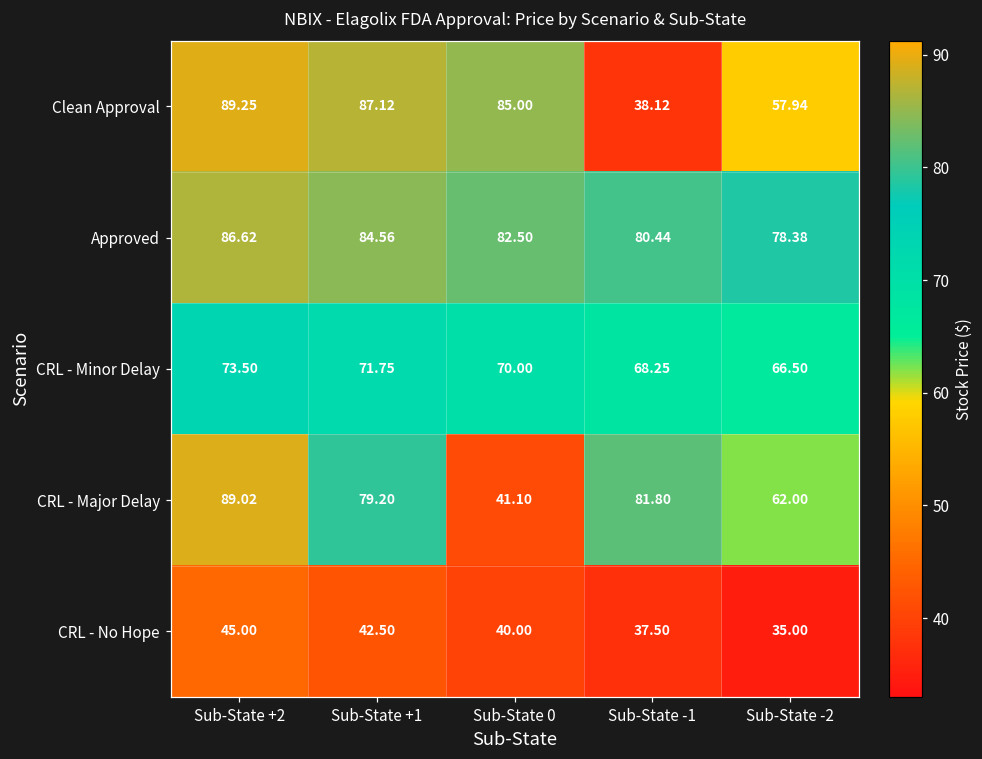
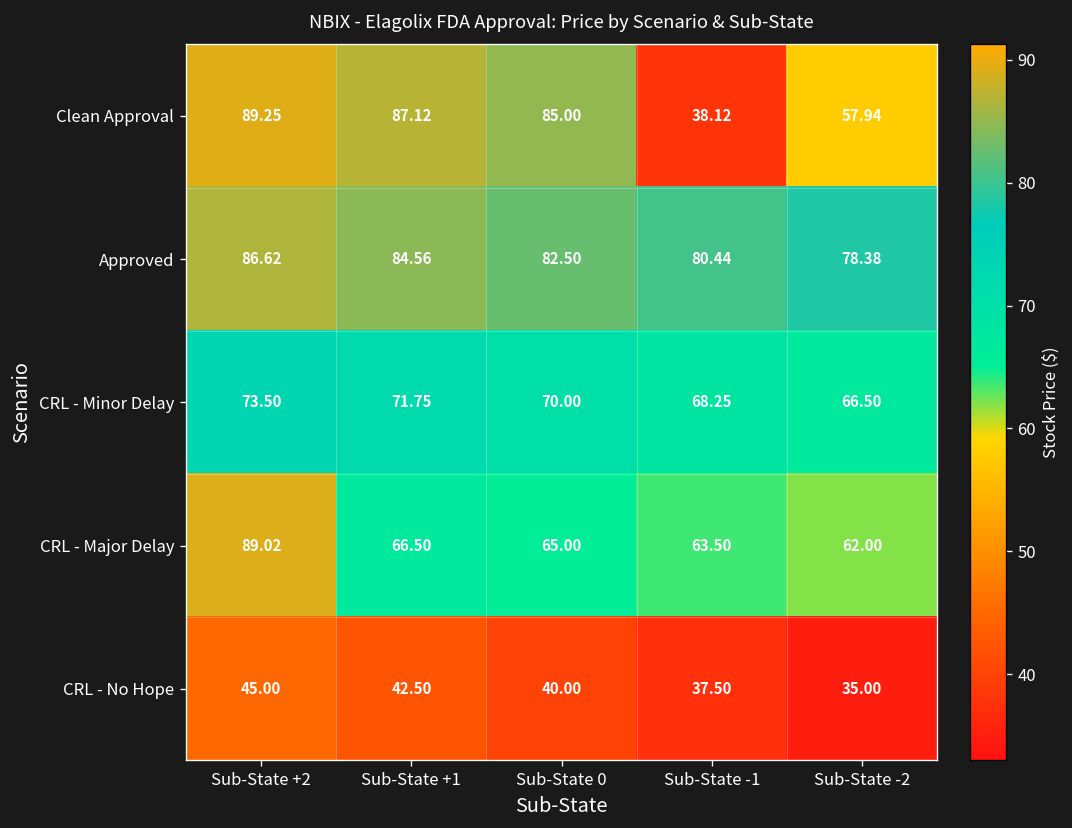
  {
    "Clean Approval": {
      "Sub-State +2": 89.25,
      "Sub-State +1": 87.12,
      "Sub-State 0": 85.00,
      "Sub-State -1": 38.12,
      "Sub-State -2": 57.94
    },
    "Approved": {
      "Sub-State +2": 86.62,
      "Sub-State +1": 84.56,
      "Sub-State 0": 82.50,
      "Sub-State -1": 80.44,
      "Sub-State -2": 78.38
    },
    "CRL - Minor Delay": {
      "Sub-State +2": 73.50,
      "Sub-State +1": 71.75,
      "Sub-State 0": 70.00,
      "Sub-State -1": 68.25,
      "Sub-State -2": 66.50
    },
    "CRL - Major Delay": {
      "Sub-State +2": 89.02,
-     "Sub-State +1": 79.20,
-     "Sub-State 0": 41.10,
-     "Sub-State -1": 81.80,
+     "Sub-State +1": 66.50,
+     "Sub-State 0": 65.00,
+     "Sub-State -1": 63.50,
      "Sub-State -2": 62.00
    },
    "CRL - No Hope": {
      "Sub-State +2": 45.00,
      "Sub-State +1": 42.50,
      "Sub-State 0": 40.00,
      "Sub-State -1": 37.50,
      "Sub-State -2": 35.00
    }
  }
